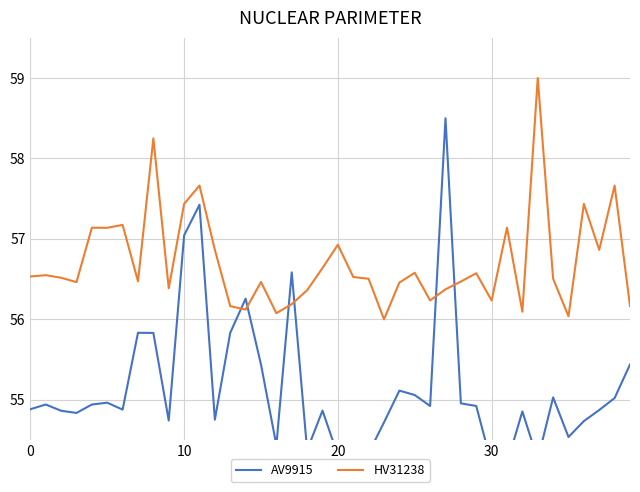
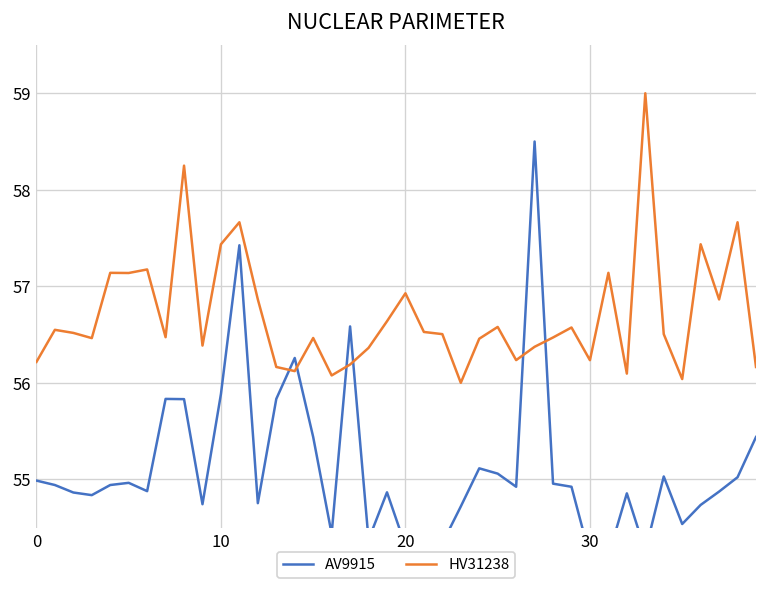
  {
    "AV9915": {
-     "0": 54.9,
-     "10": 57.0
+     "0": 55.0,
+     "10": 55.9
    },
    "HV31238": {
-     "0": 56.5,
+     "0": 56.2,
      "10": 57.4,
      "20": 56.9,
      "30": 56.2
    }
  }
